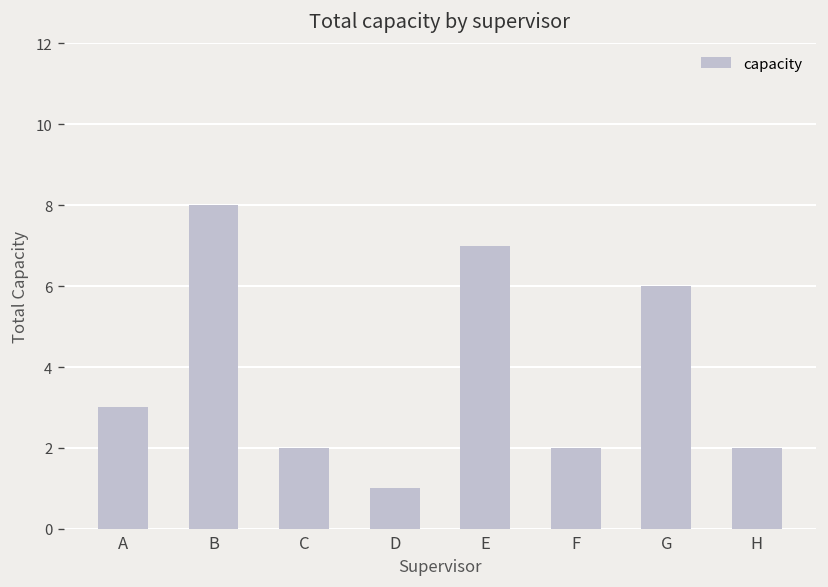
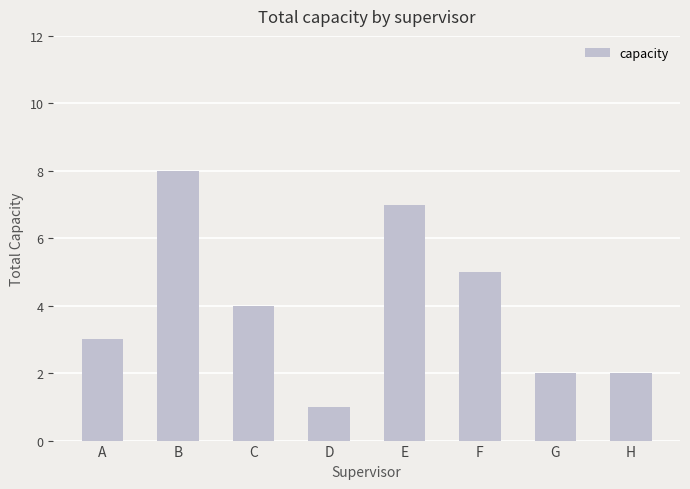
  {
    "A": 3,
    "B": 8,
-   "C": 2,
+   "C": 4,
    "D": 1,
    "E": 7,
-   "F": 2,
-   "G": 6,
+   "F": 5,
+   "G": 2,
    "H": 2
  }
